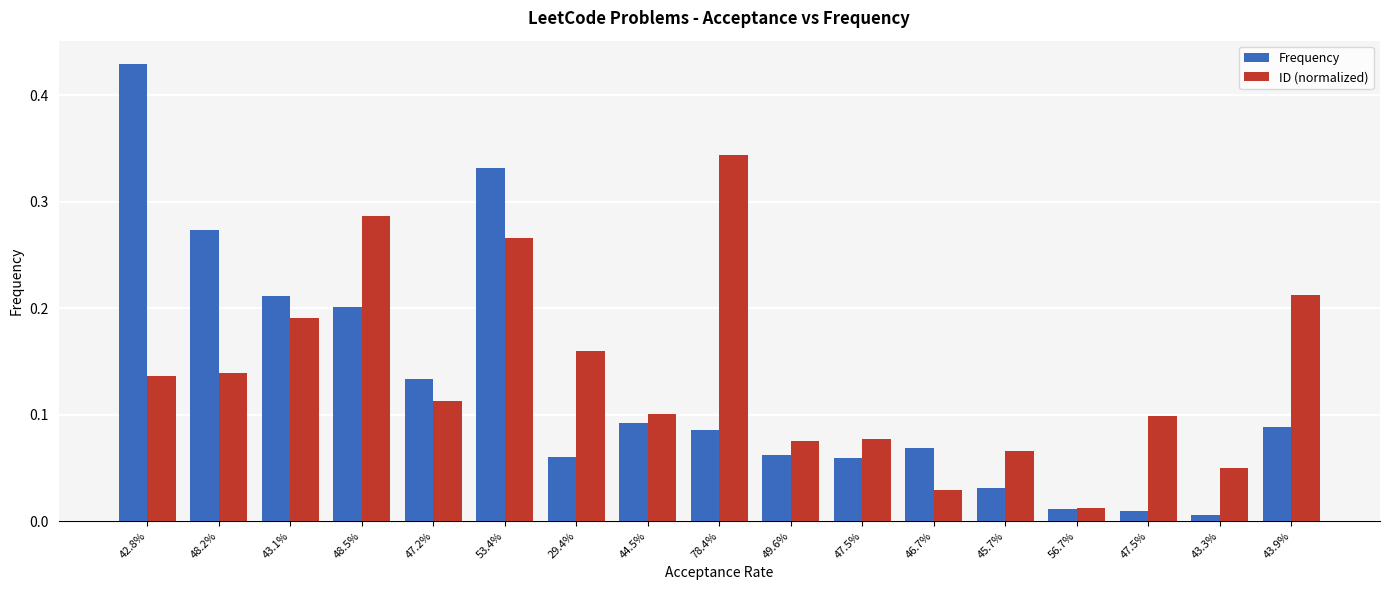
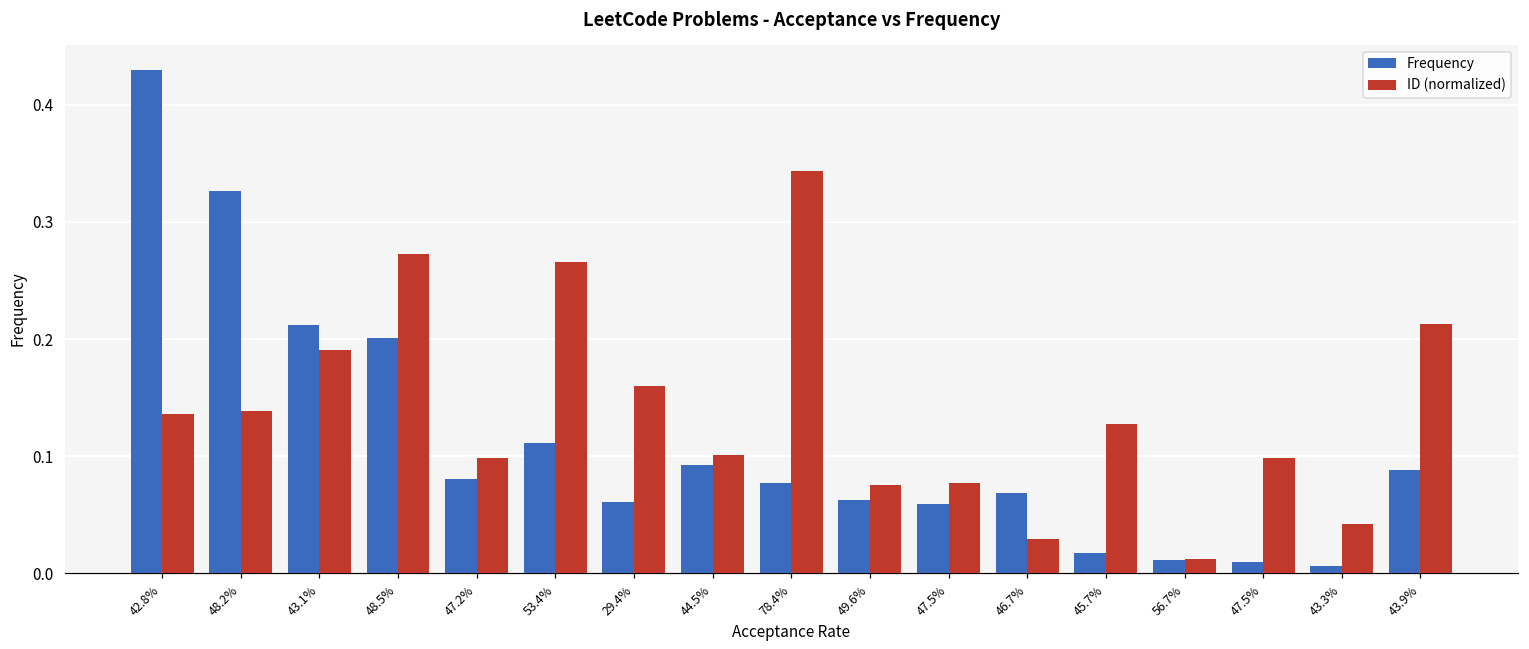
  {
    "Frequency": {
      "42.8%": 0.430,
-     "48.2%": 0.273,
+     "48.2%": 0.327,
      "43.1%": 0.212,
      "48.5%": 0.201,
-     "47.2%": 0.133,
-     "53.4%": 0.332,
+     "47.2%": 0.080,
+     "53.4%": 0.111,
      "29.4%": 0.061,
      "44.5%": 0.092,
-     "78.4%": 0.086,
+     "78.4%": 0.077,
      "49.6%": 0.062,
      "46.7%": 0.069,
-     "45.7%": 0.031,
+     "45.7%": 0.017,
      "56.7%": 0.011,
      "43.3%": 0.006,
      "43.9%": 0.088
    },
    "ID (normalized)": {
      "42.8%": 0.136,
      "48.2%": 0.139,
      "43.1%": 0.191,
-     "48.5%": 0.287,
-     "47.2%": 0.113,
+     "48.5%": 0.273,
+     "47.2%": 0.098,
      "53.4%": 0.266,
      "29.4%": 0.160,
      "44.5%": 0.101,
      "78.4%": 0.344,
      "49.6%": 0.075,
      "46.7%": 0.029,
-     "45.7%": 0.065,
+     "45.7%": 0.127,
      "56.7%": 0.012,
-     "43.3%": 0.050,
+     "43.3%": 0.042,
      "43.9%": 0.212
    }
  }
